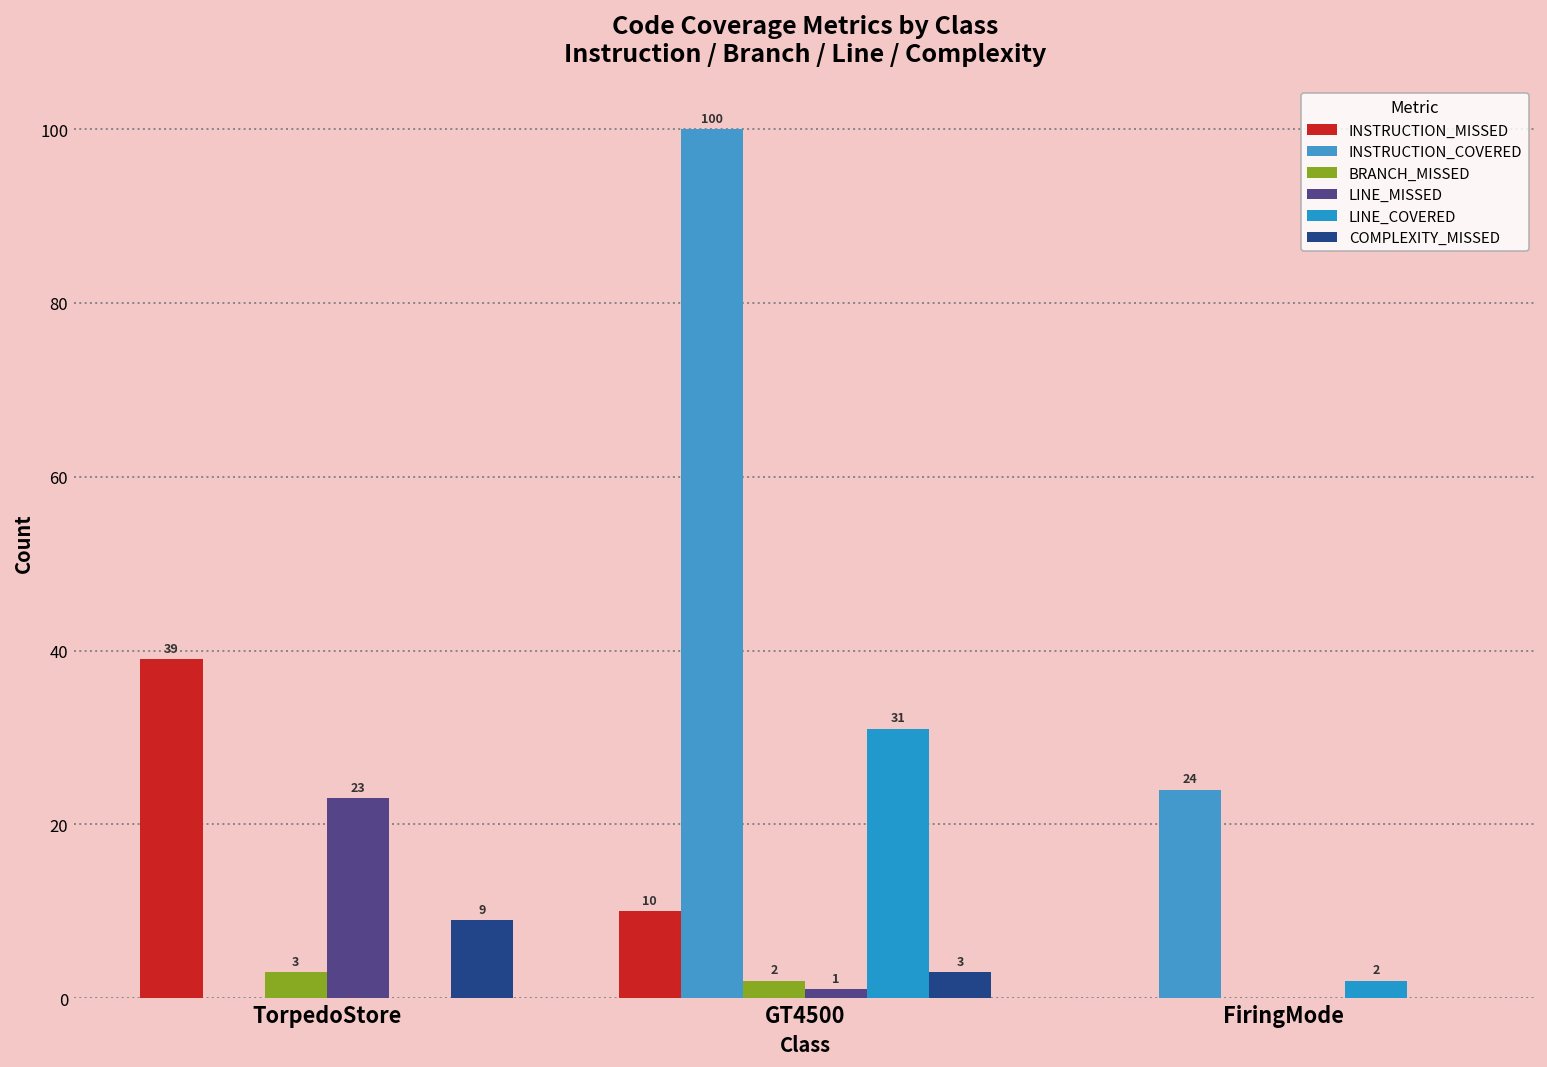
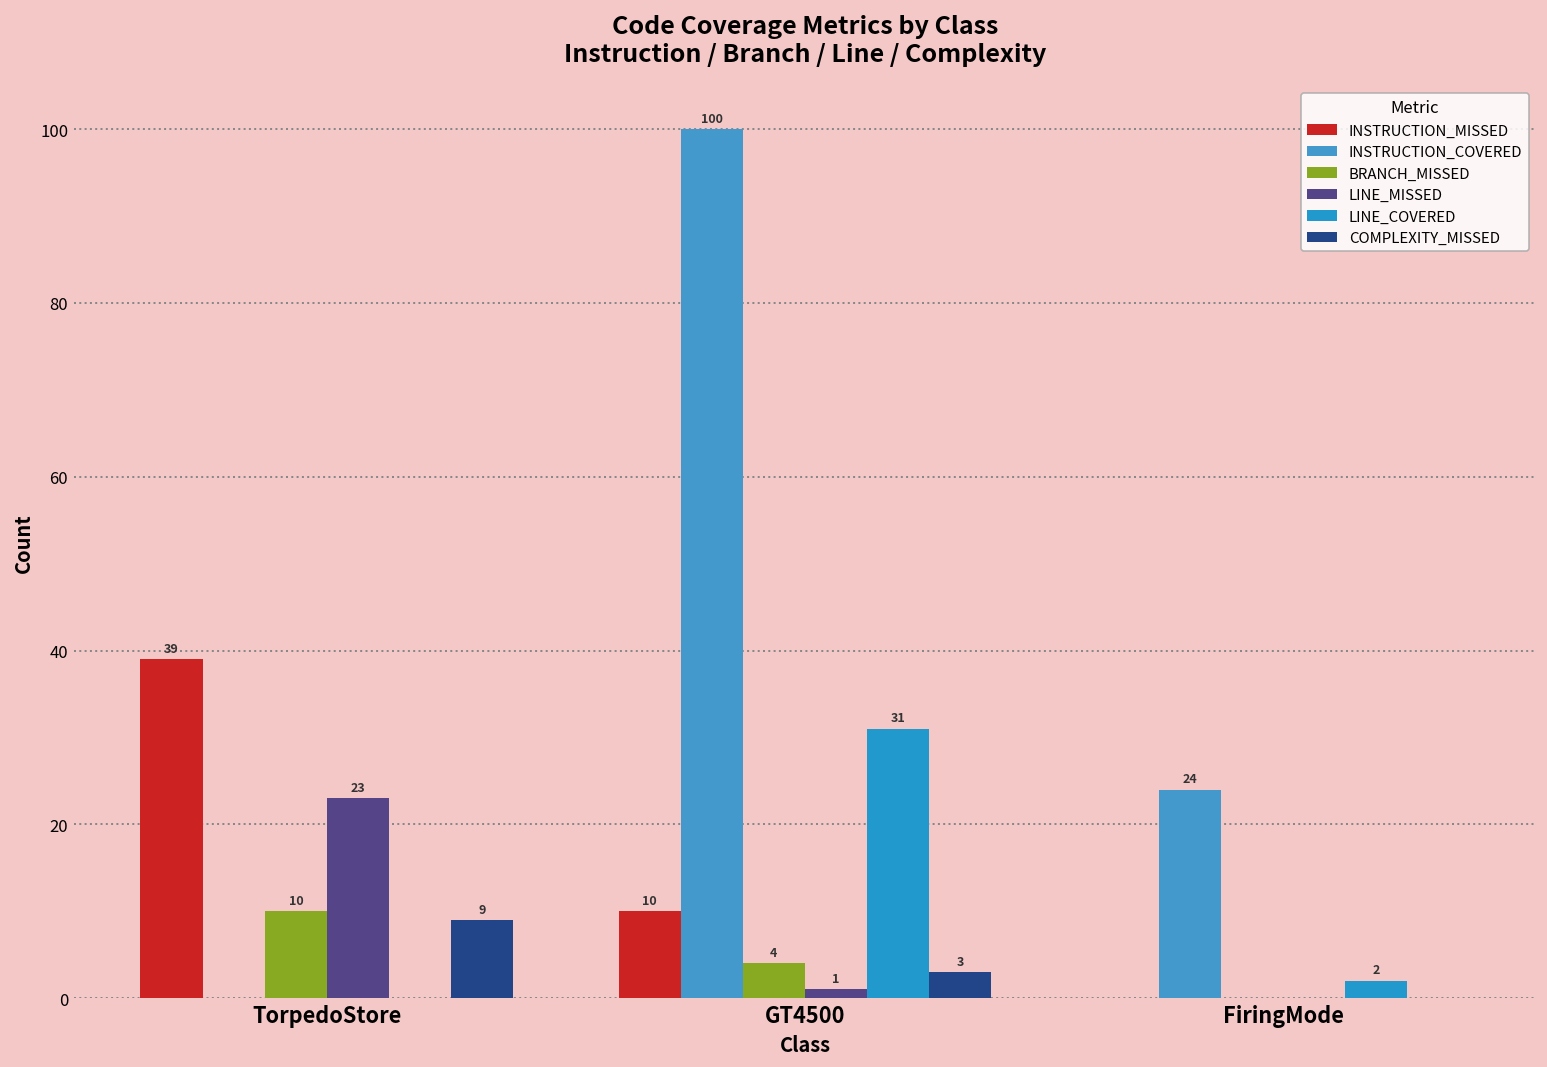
  {
    "INSTRUCTION_MISSED": {
      "TorpedoStore": 39,
      "GT4500": 10
    },
    "BRANCH_MISSED": {
-     "TorpedoStore": 3,
-     "GT4500": 2
+     "TorpedoStore": 10,
+     "GT4500": 4
    }
  }
